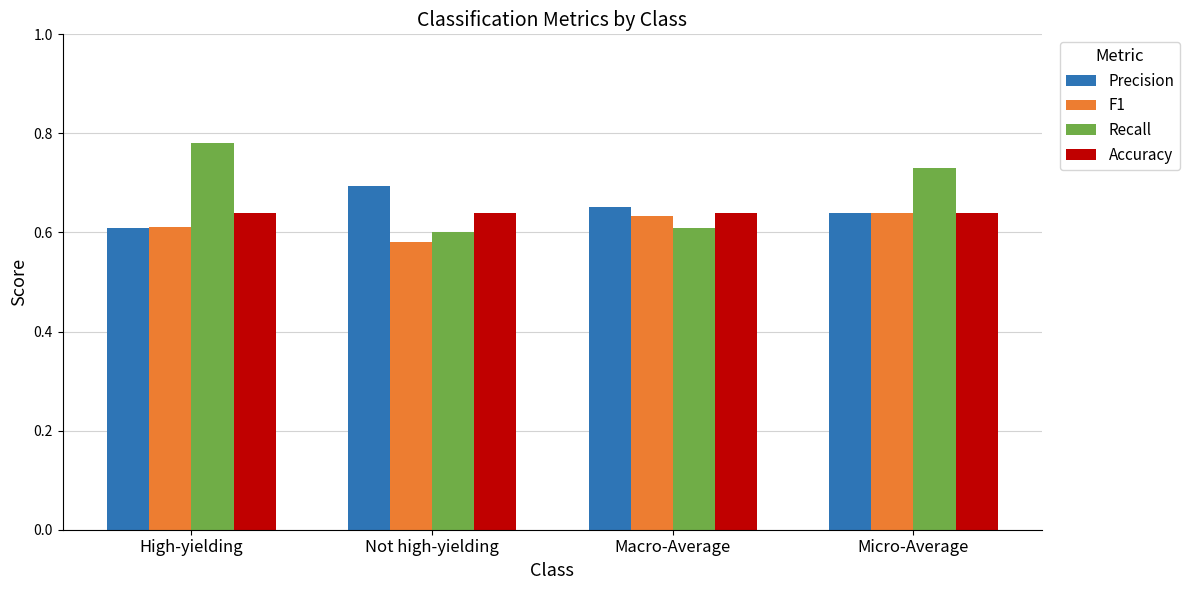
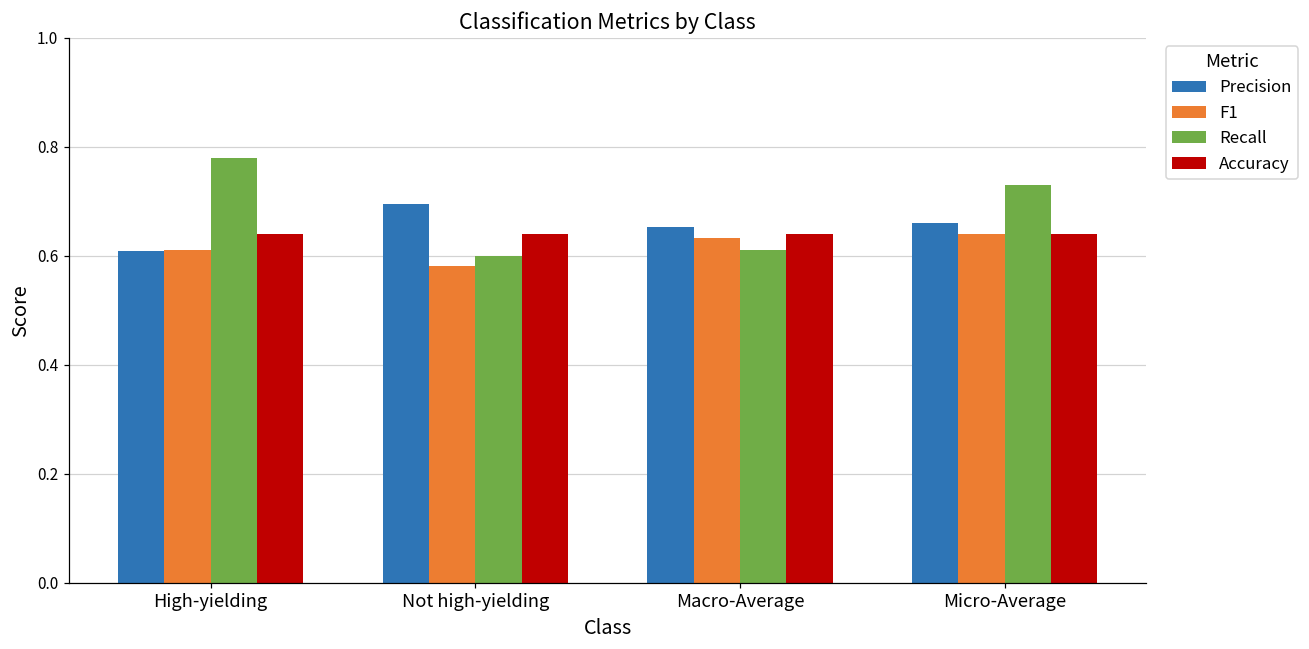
  {
    "Precision": {
      "High-yielding": 0.61,
      "Not high-yielding": 0.69,
      "Macro-Average": 0.65,
-     "Micro-Average": 0.64
+     "Micro-Average": 0.66
    },
    "F1": {
      "High-yielding": 0.61,
      "Not high-yielding": 0.58,
      "Macro-Average": 0.63,
      "Micro-Average": 0.64
    },
    "Recall": {
      "High-yielding": 0.78,
      "Not high-yielding": 0.60,
      "Macro-Average": 0.61,
      "Micro-Average": 0.73
    },
    "Accuracy": {
      "High-yielding": 0.64,
      "Not high-yielding": 0.64,
      "Macro-Average": 0.64,
      "Micro-Average": 0.64
    }
  }
